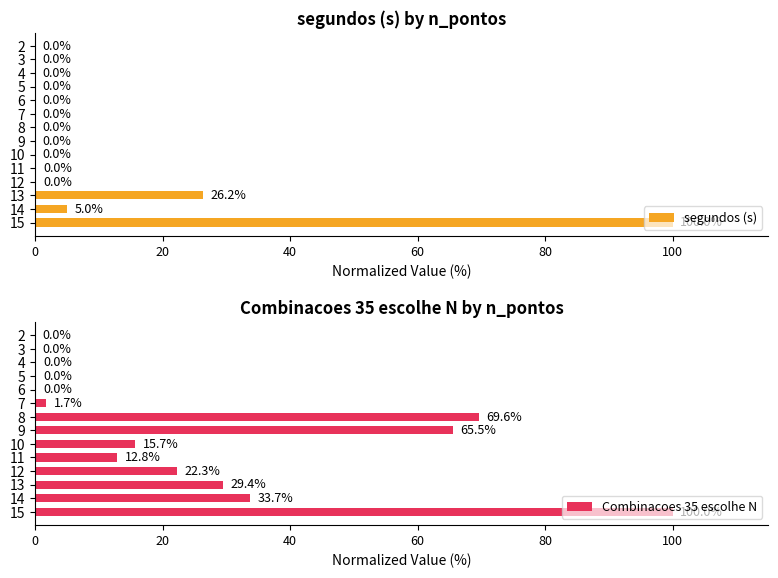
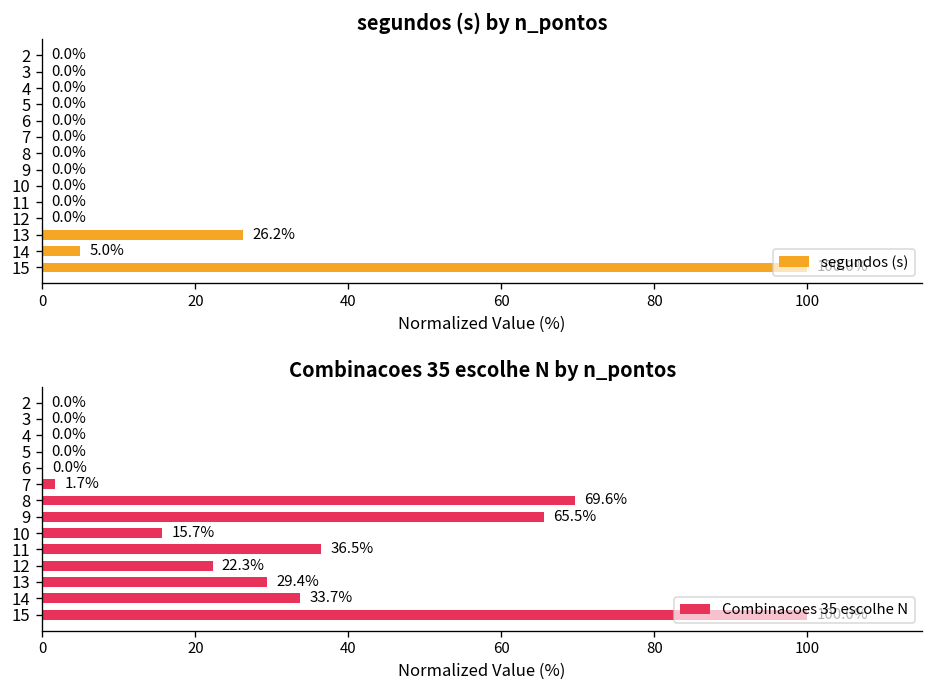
  {
    "segundos (s) by n_pontos": {
      "2": "0.0%",
      "3": "0.0%",
      "4": "0.0%",
      "5": "0.0%",
      "6": "0.0%",
      "7": "0.0%",
      "8": "0.0%",
      "9": "0.0%",
      "10": "0.0%",
      "11": "0.0%",
      "12": "0.0%",
      "13": "26.2%",
      "14": "5.0%"
    },
    "Combinacoes 35 escolhe N by n_pontos": {
      "2": "0.0%",
      "3": "0.0%",
      "4": "0.0%",
      "5": "0.0%",
      "6": "0.0%",
      "7": "1.7%",
      "8": "69.6%",
      "9": "65.5%",
      "10": "15.7%",
-     "11": "12.8%",
+     "11": "36.5%",
      "12": "22.3%",
      "13": "29.4%",
      "14": "33.7%"
    }
  }
